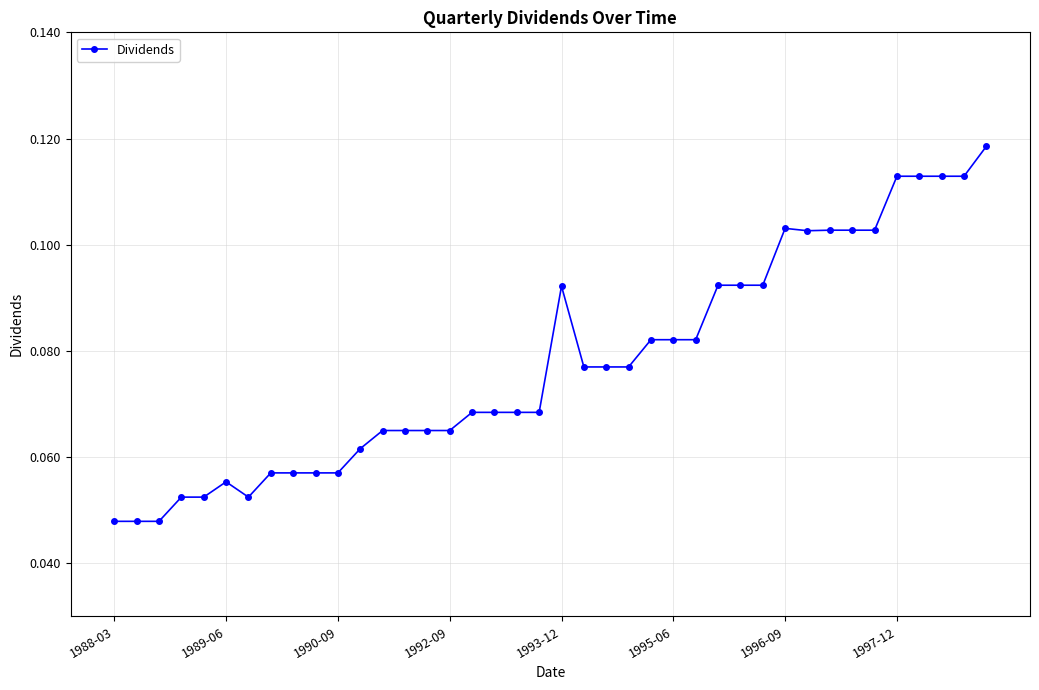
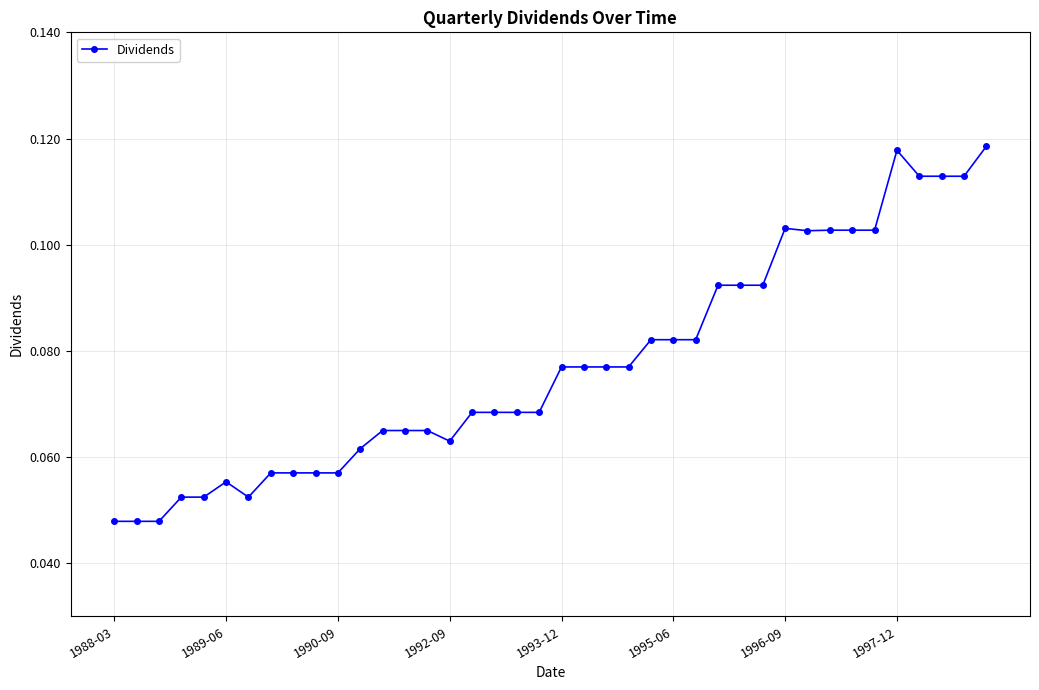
  {
    "1988-03": 0.048,
    "1989-06": 0.055,
    "1990-09": 0.057,
-   "1992-09": 0.065,
-   "1993-12": 0.092,
+   "1992-09": 0.063,
+   "1993-12": 0.077,
    "1995-06": 0.082,
    "1996-09": 0.103,
-   "1997-12": 0.113
+   "1997-12": 0.118
  }
